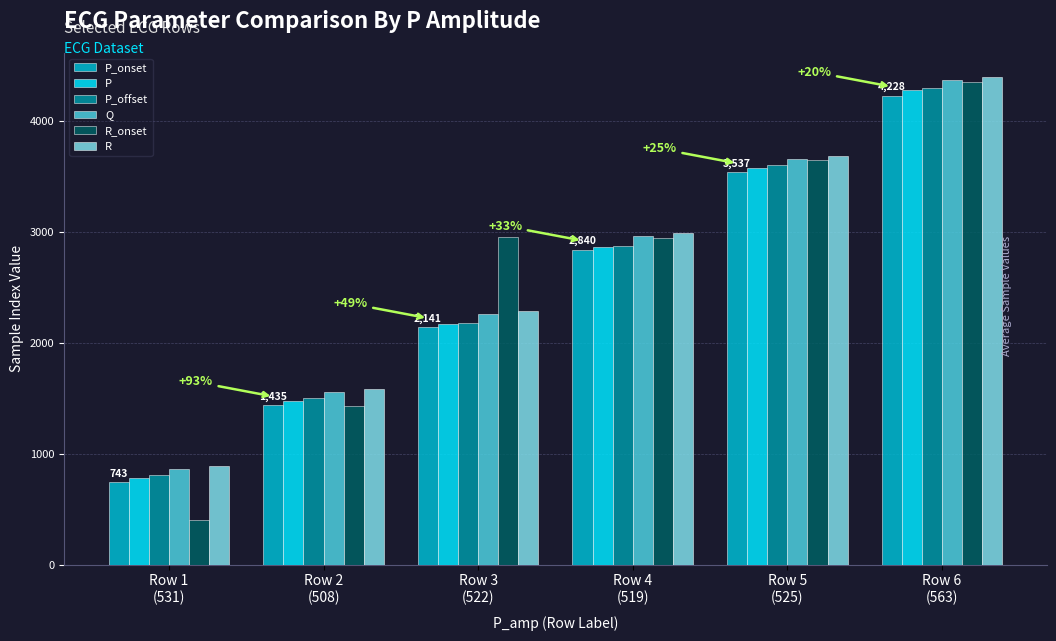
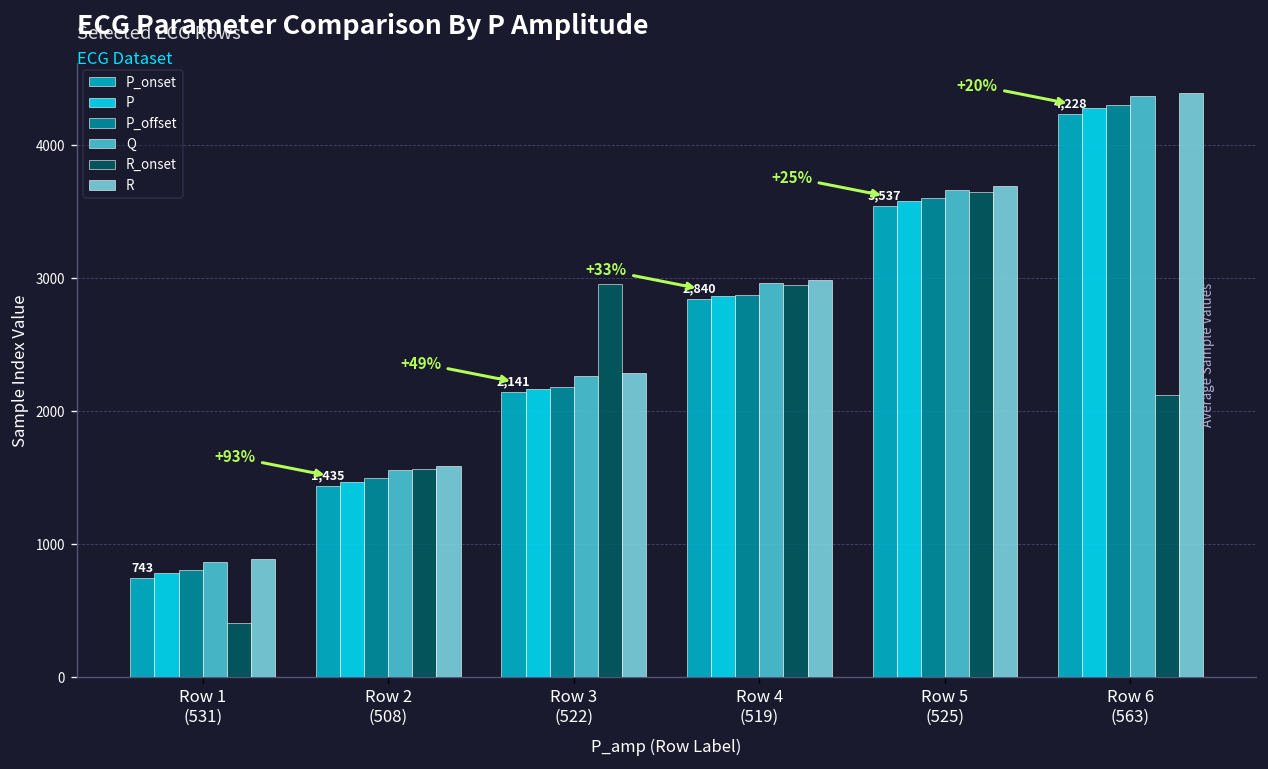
  {
    "R_onset": {
      "Row 1 (531)": 410,
-     "Row 2 (508)": 1430,
+     "Row 2 (508)": 1570,
      "Row 4 (519)": 2950,
      "Row 5 (525)": 3650,
-     "Row 6 (563)": 4350
+     "Row 6 (563)": 2120
    }
  }
